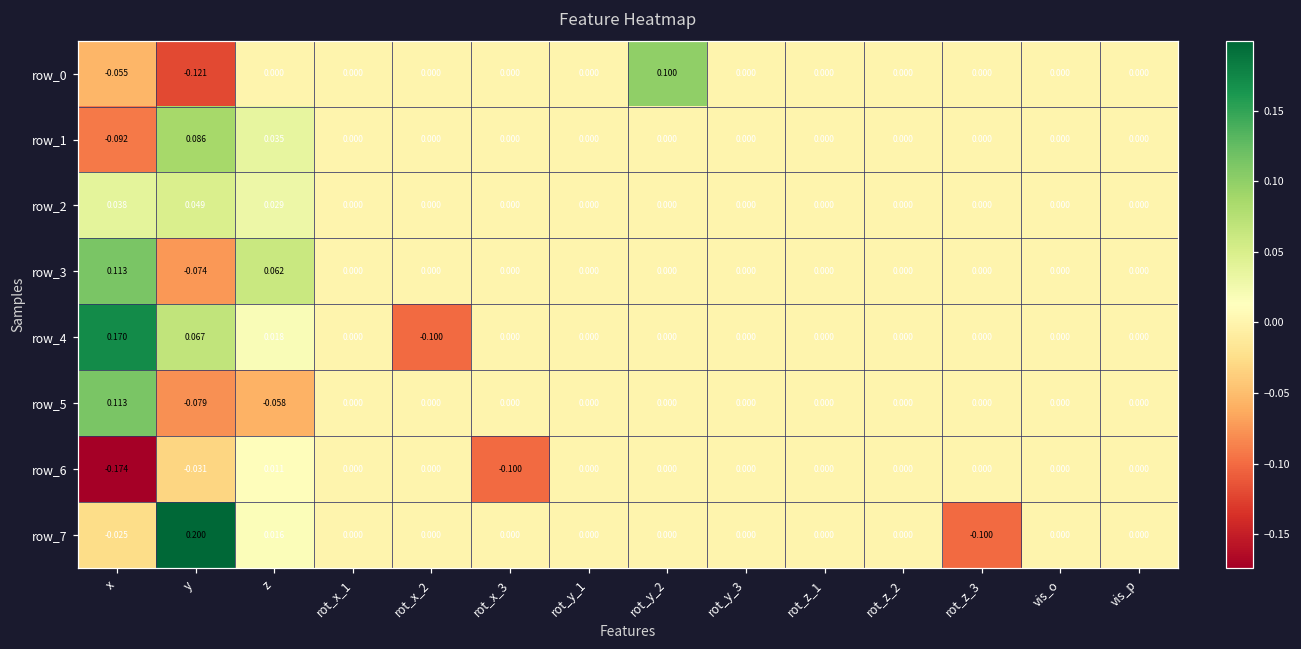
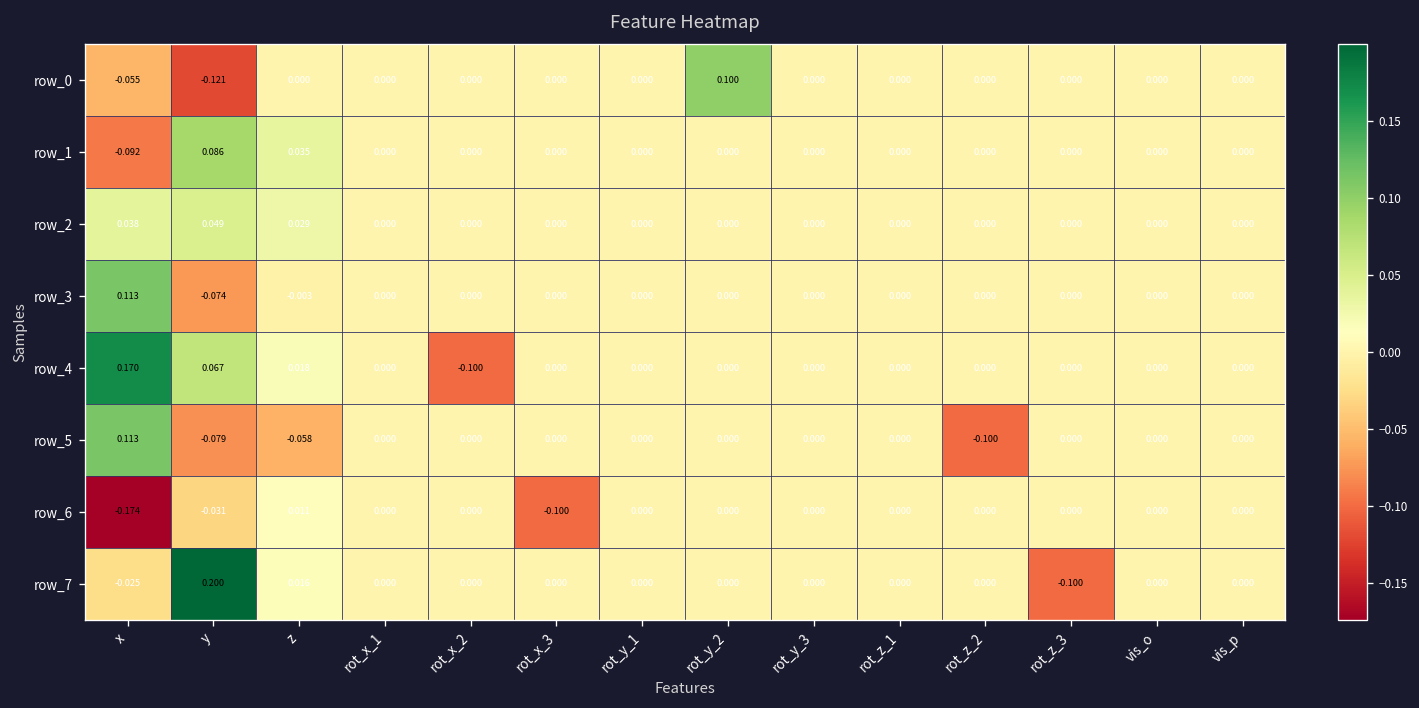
  {
    "row_0": {
      "x": -0.055,
      "y": -0.121,
      "z": 0.000,
      "rot_x_1": 0.000,
      "rot_x_2": 0.000,
      "rot_x_3": 0.000,
      "rot_y_1": 0.000,
      "rot_y_2": 0.100,
      "rot_y_3": 0.000,
      "rot_z_1": 0.000,
      "rot_z_2": 0.000,
      "rot_z_3": 0.000,
      "vis_o": 0.000,
      "vis_p": 0.000
    },
    "row_1": {
      "x": -0.092,
      "y": 0.086,
      "z": 0.035,
      "rot_x_1": 0.000,
      "rot_x_2": 0.000,
      "rot_x_3": 0.000,
      "rot_y_1": 0.000,
      "rot_y_2": 0.000,
      "rot_y_3": 0.000,
      "rot_z_1": 0.000,
      "rot_z_2": 0.000,
      "rot_z_3": 0.000,
      "vis_o": 0.000,
      "vis_p": 0.000
    },
    "row_2": {
      "x": 0.038,
      "y": 0.049,
      "z": 0.029,
      "rot_x_1": 0.000,
      "rot_x_2": 0.000,
      "rot_x_3": 0.000,
      "rot_y_1": 0.000,
      "rot_y_2": 0.000,
      "rot_y_3": 0.000,
      "rot_z_1": 0.000,
      "rot_z_2": 0.000,
      "rot_z_3": 0.000,
      "vis_o": 0.000,
      "vis_p": 0.000
    },
    "row_3": {
      "x": 0.113,
      "y": -0.074,
-     "z": 0.062,
+     "z": -0.003,
      "rot_x_1": 0.000,
      "rot_x_2": 0.000,
      "rot_x_3": 0.000,
      "rot_y_1": 0.000,
      "rot_y_2": 0.000,
      "rot_y_3": 0.000,
      "rot_z_1": 0.000,
      "rot_z_2": 0.000,
      "rot_z_3": 0.000,
      "vis_o": 0.000,
      "vis_p": 0.000
    },
    "row_4": {
      "x": 0.170,
      "y": 0.067,
      "z": 0.018,
      "rot_x_1": 0.000,
      "rot_x_2": -0.100,
      "rot_x_3": 0.000,
      "rot_y_1": 0.000,
      "rot_y_2": 0.000,
      "rot_y_3": 0.000,
      "rot_z_1": 0.000,
      "rot_z_2": 0.000,
      "rot_z_3": 0.000,
      "vis_o": 0.000,
      "vis_p": 0.000
    },
    "row_5": {
      "x": 0.113,
      "y": -0.079,
      "z": -0.058,
      "rot_x_1": 0.000,
      "rot_x_2": 0.000,
      "rot_x_3": 0.000,
      "rot_y_1": 0.000,
      "rot_y_2": 0.000,
      "rot_y_3": 0.000,
      "rot_z_1": 0.000,
-     "rot_z_2": 0.000,
+     "rot_z_2": -0.100,
      "rot_z_3": 0.000,
      "vis_o": 0.000,
      "vis_p": 0.000
    },
    "row_6": {
      "x": -0.174,
      "y": -0.031,
      "z": 0.011,
      "rot_x_1": 0.000,
      "rot_x_2": 0.000,
      "rot_x_3": -0.100,
      "rot_y_1": 0.000,
      "rot_y_2": 0.000,
      "rot_y_3": 0.000,
      "rot_z_1": 0.000,
      "rot_z_2": 0.000,
      "rot_z_3": 0.000,
      "vis_o": 0.000,
      "vis_p": 0.000
    },
    "row_7": {
      "x": -0.025,
      "y": 0.200,
      "z": 0.016,
      "rot_x_1": 0.000,
      "rot_x_2": 0.000,
      "rot_x_3": 0.000,
      "rot_y_1": 0.000,
      "rot_y_2": 0.000,
      "rot_y_3": 0.000,
      "rot_z_1": 0.000,
      "rot_z_2": 0.000,
      "rot_z_3": -0.100,
      "vis_o": 0.000,
      "vis_p": 0.000
    }
  }
